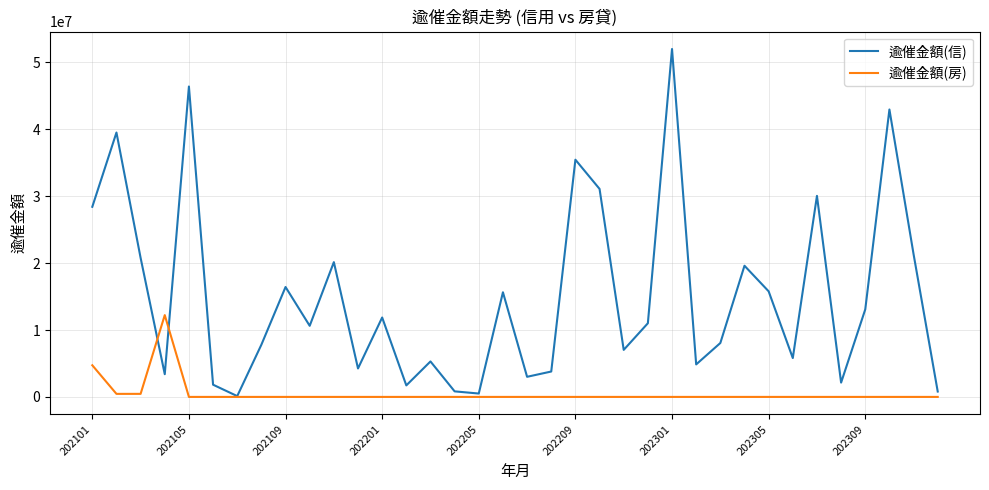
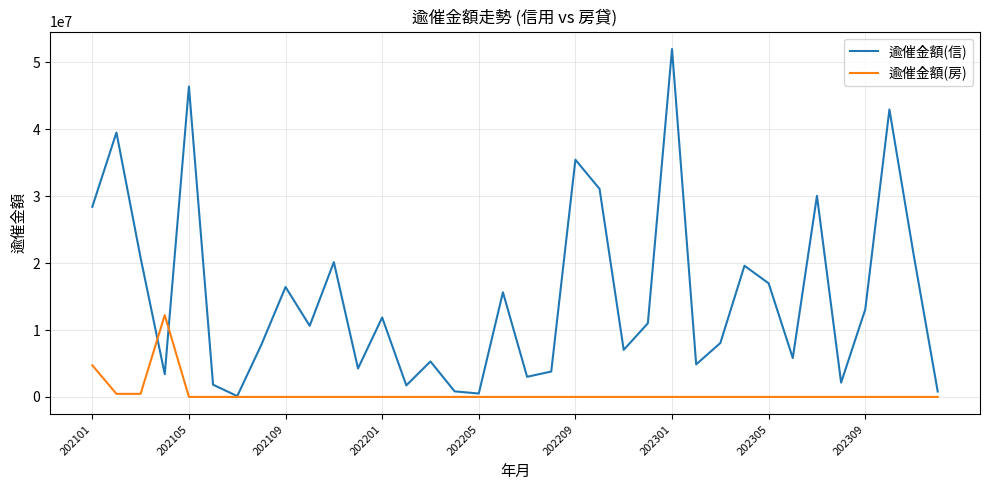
  {
    "逾催金額(信)": {
      "202101": 28000000,
      "202105": 46000000,
      "202109": 16000000,
      "202201": 12000000,
      "202205": 1000000,
      "202209": 35000000,
      "202301": 52000000,
-     "202305": 16000000,
+     "202305": 17000000,
      "202309": 13000000
    },
    "逾催金額(房)": {
      "202101": 5000000,
      "202105": 0,
      "202109": 0,
      "202201": 0,
      "202205": 0,
      "202209": 0,
      "202301": 0,
      "202305": 0,
      "202309": 0
    }
  }
